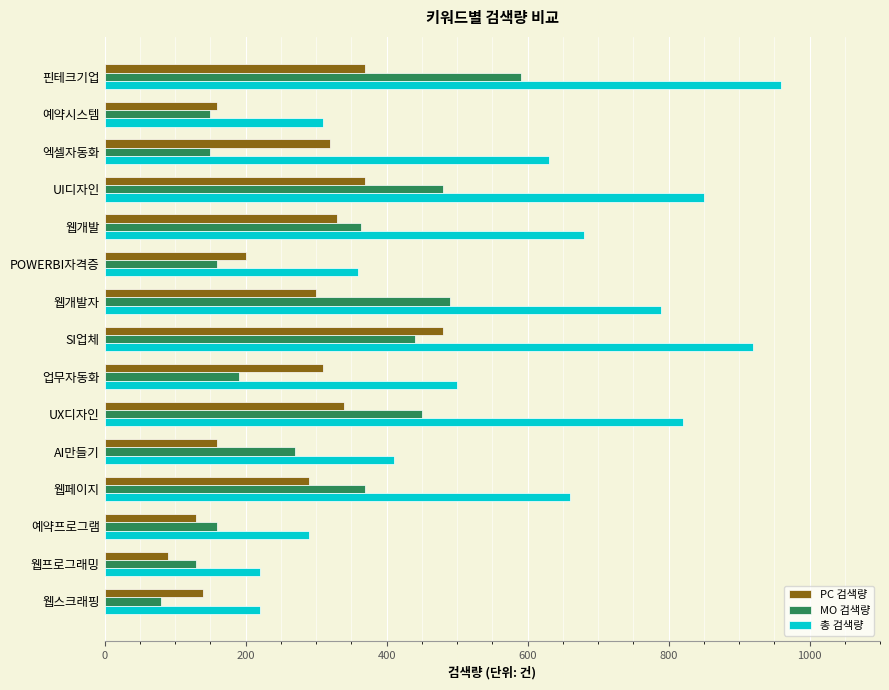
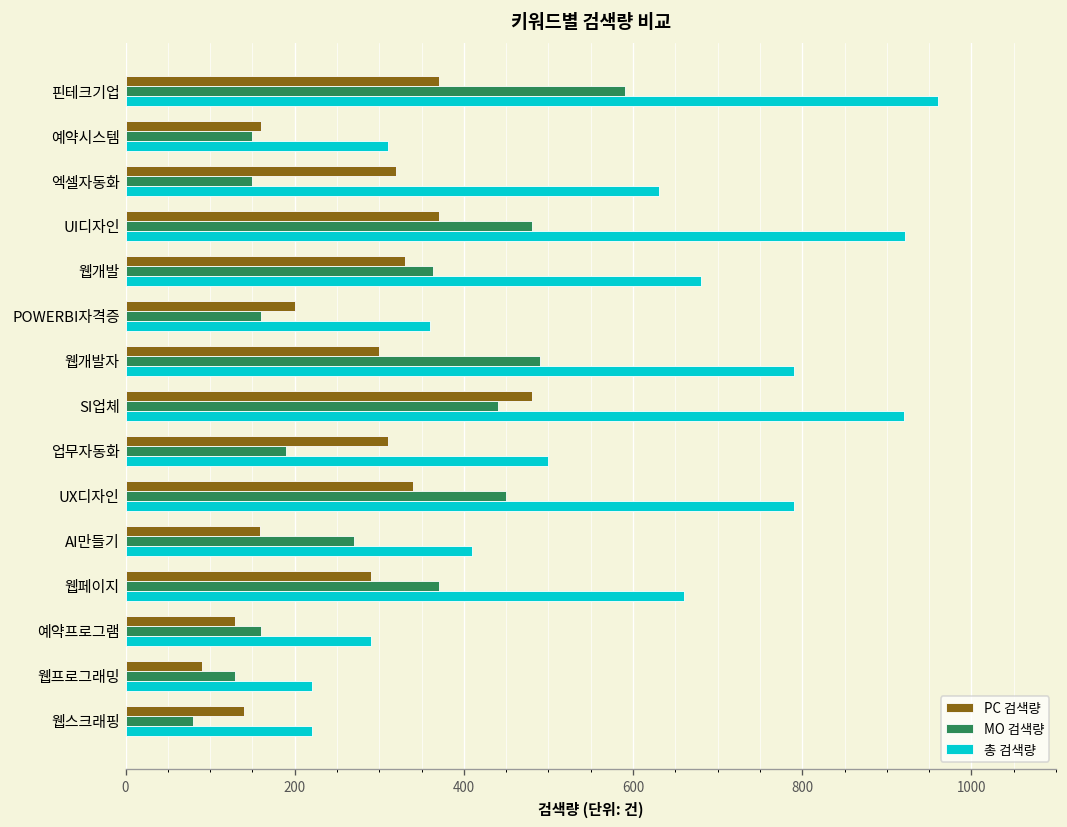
  {
    "PC 검색량": {
      "핀테크기업": 370,
      "예약시스템": 160,
      "엑셀자동화": 320,
      "UI디자인": 370,
      "웹개발": 330,
      "POWERBI자격증": 200,
      "웹개발자": 300,
      "SI업체": 480,
      "업무자동화": 310,
      "UX디자인": 340,
      "AI만들기": 160,
      "웹페이지": 290,
      "예약프로그램": 130,
      "웹프로그래밍": 90,
      "웹스크래핑": 140
    },
    "MO 검색량": {
      "핀테크기업": 590,
      "예약시스템": 150,
      "엑셀자동화": 150,
      "UI디자인": 480,
      "웹개발": 360,
      "POWERBI자격증": 160,
      "웹개발자": 490,
      "SI업체": 440,
      "업무자동화": 190,
      "UX디자인": 450,
      "AI만들기": 270,
      "웹페이지": 370,
      "예약프로그램": 160,
      "웹프로그래밍": 130,
      "웹스크래핑": 80
    },
    "총 검색량": {
      "핀테크기업": 960,
      "예약시스템": 310,
      "엑셀자동화": 630,
-     "UI디자인": 850,
+     "UI디자인": 920,
      "웹개발": 680,
      "POWERBI자격증": 360,
      "웹개발자": 790,
      "SI업체": 920,
      "업무자동화": 500,
-     "UX디자인": 820,
+     "UX디자인": 790,
      "AI만들기": 410,
      "웹페이지": 660,
      "예약프로그램": 290,
      "웹프로그래밍": 220,
      "웹스크래핑": 220
    }
  }
